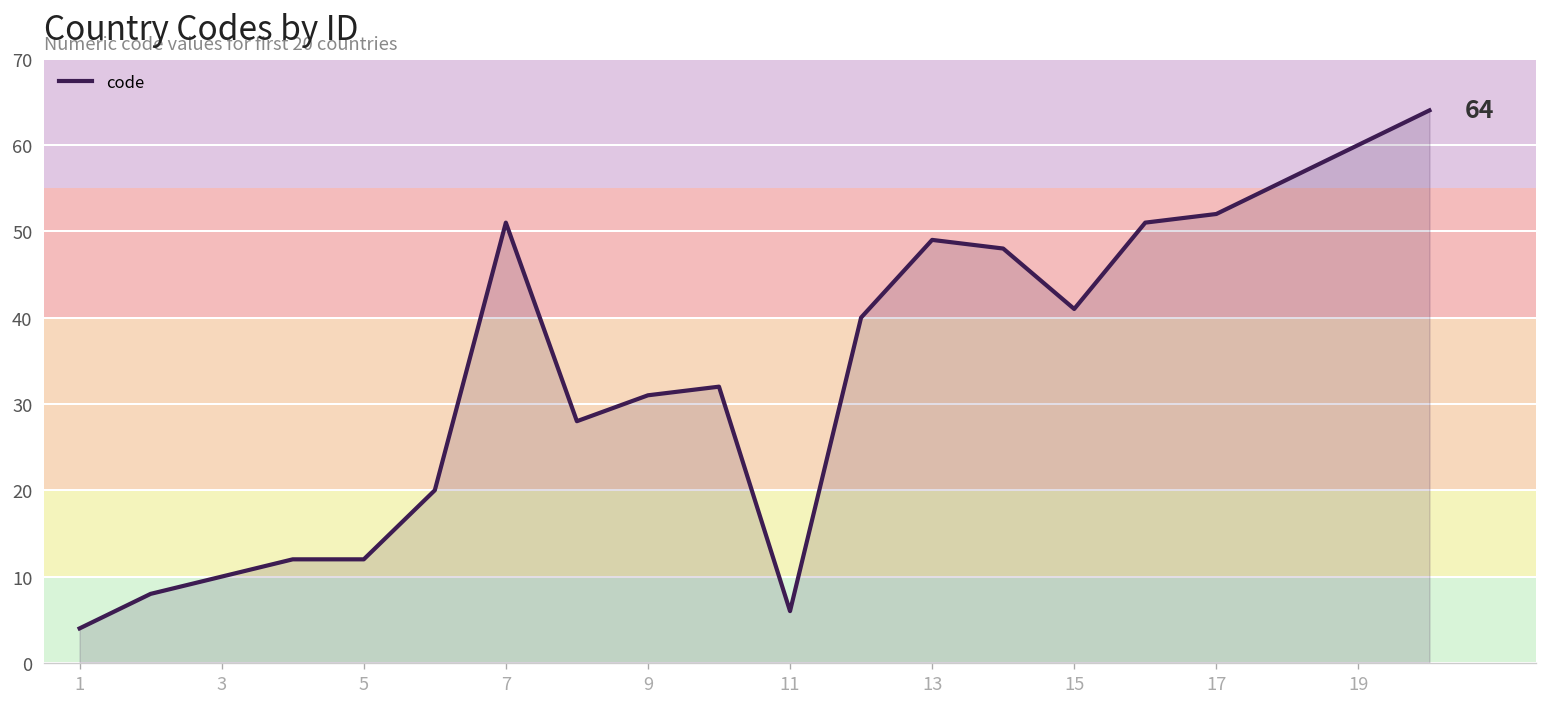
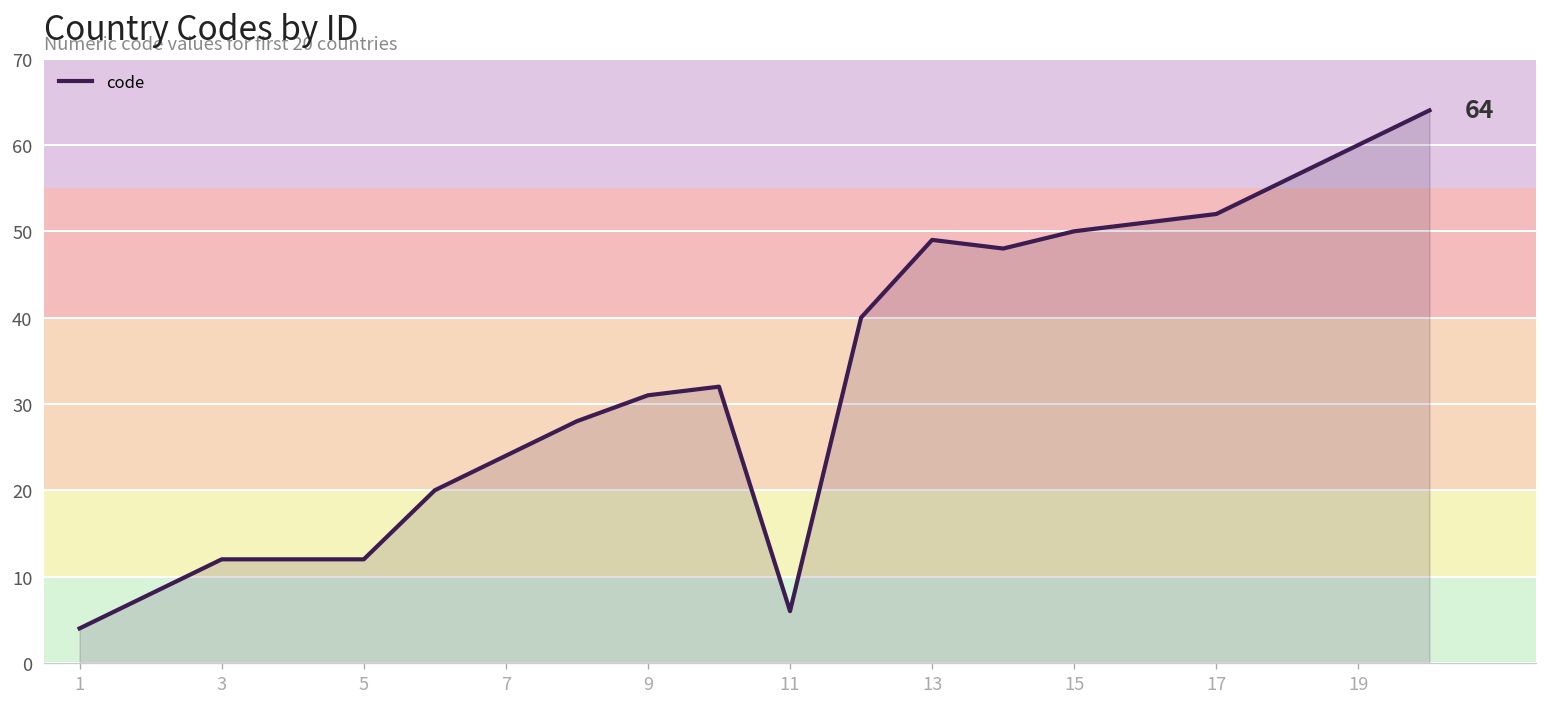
  {
    "1": 4,
-   "3": 10,
+   "3": 12,
    "5": 12,
-   "7": 51,
+   "7": 24,
    "9": 31,
    "11": 6,
    "13": 49,
-   "15": 41,
+   "15": 50,
    "17": 52,
    "19": 60
  }
